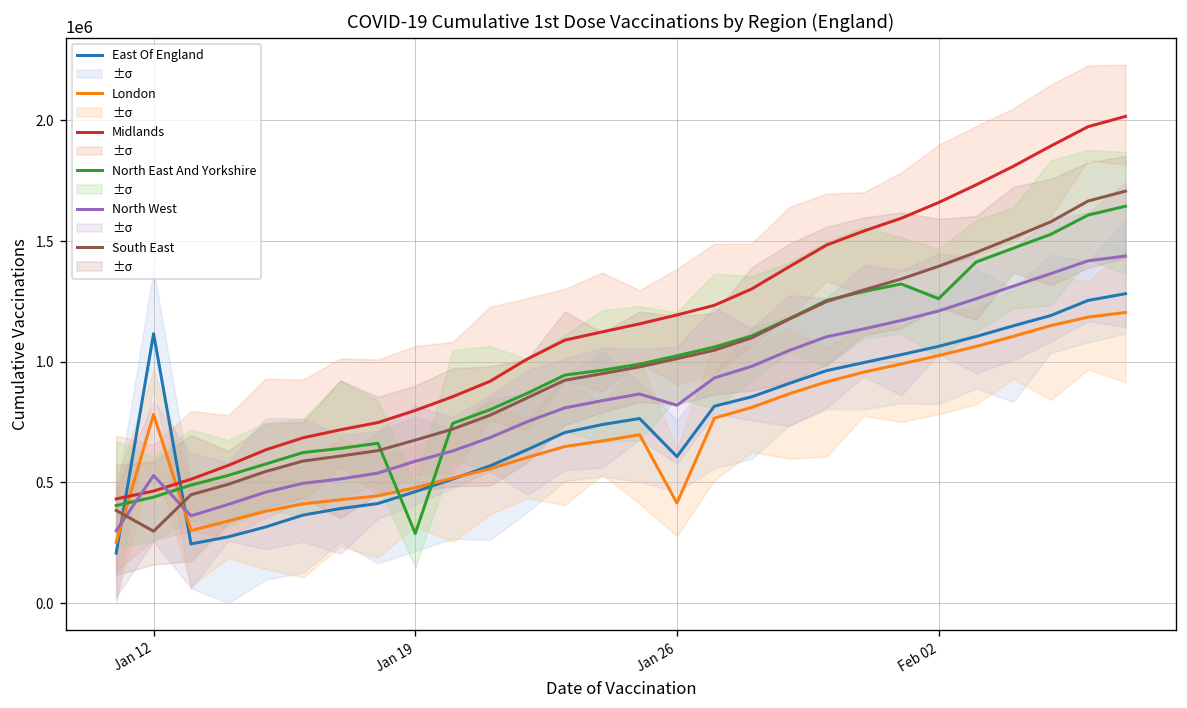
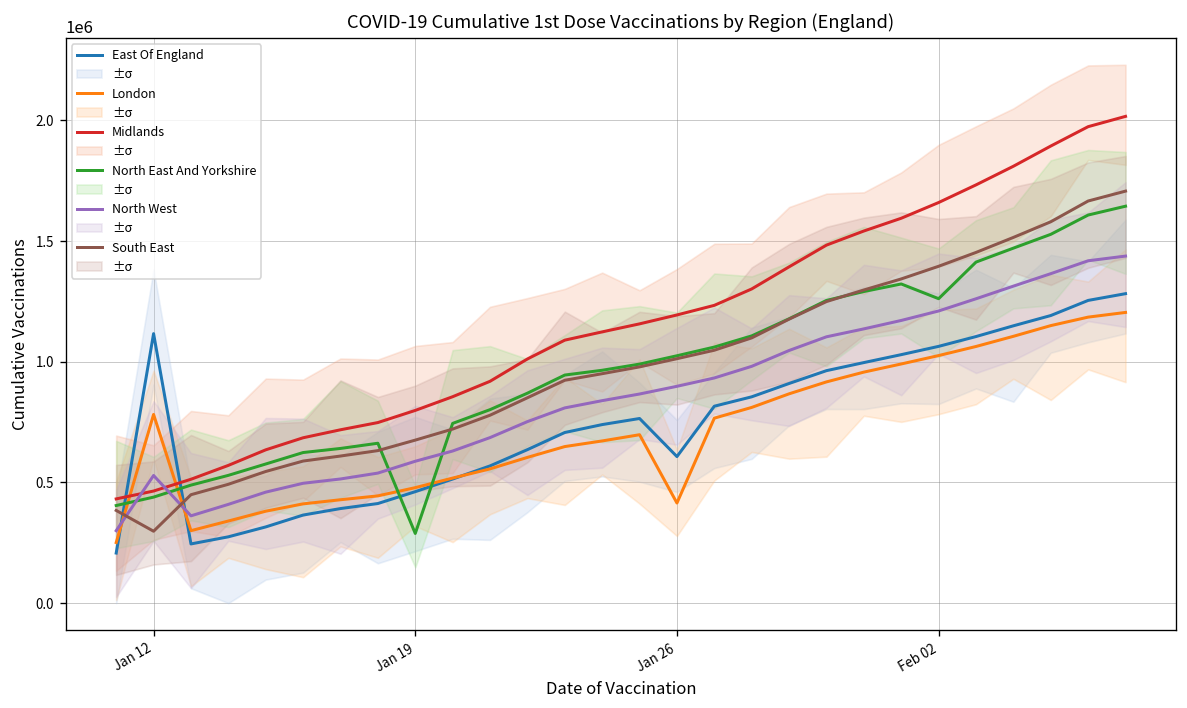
  {
    "East Of England": {
      "Jan 12": 1120000,
      "Jan 19": 460000,
      "Jan 26": 610000,
      "Feb 02": 1060000
    },
    "London": {
      "Jan 12": 780000,
      "Jan 26": 410000,
      "Feb 02": 1030000
    },
    "Midlands": {
      "Jan 12": 460000,
      "Jan 19": 800000,
      "Feb 02": 1660000
    },
    "North East And Yorkshire": {
      "Jan 12": 440000,
      "Jan 19": 290000,
      "Feb 02": 1260000
    },
    "North West": {
      "Jan 12": 530000,
      "Jan 19": 590000,
-     "Jan 26": 820000
+     "Jan 26": 900000
    },
    "South East": {
      "Jan 12": 300000,
      "Jan 19": 680000,
      "Feb 02": 1400000
    }
  }
